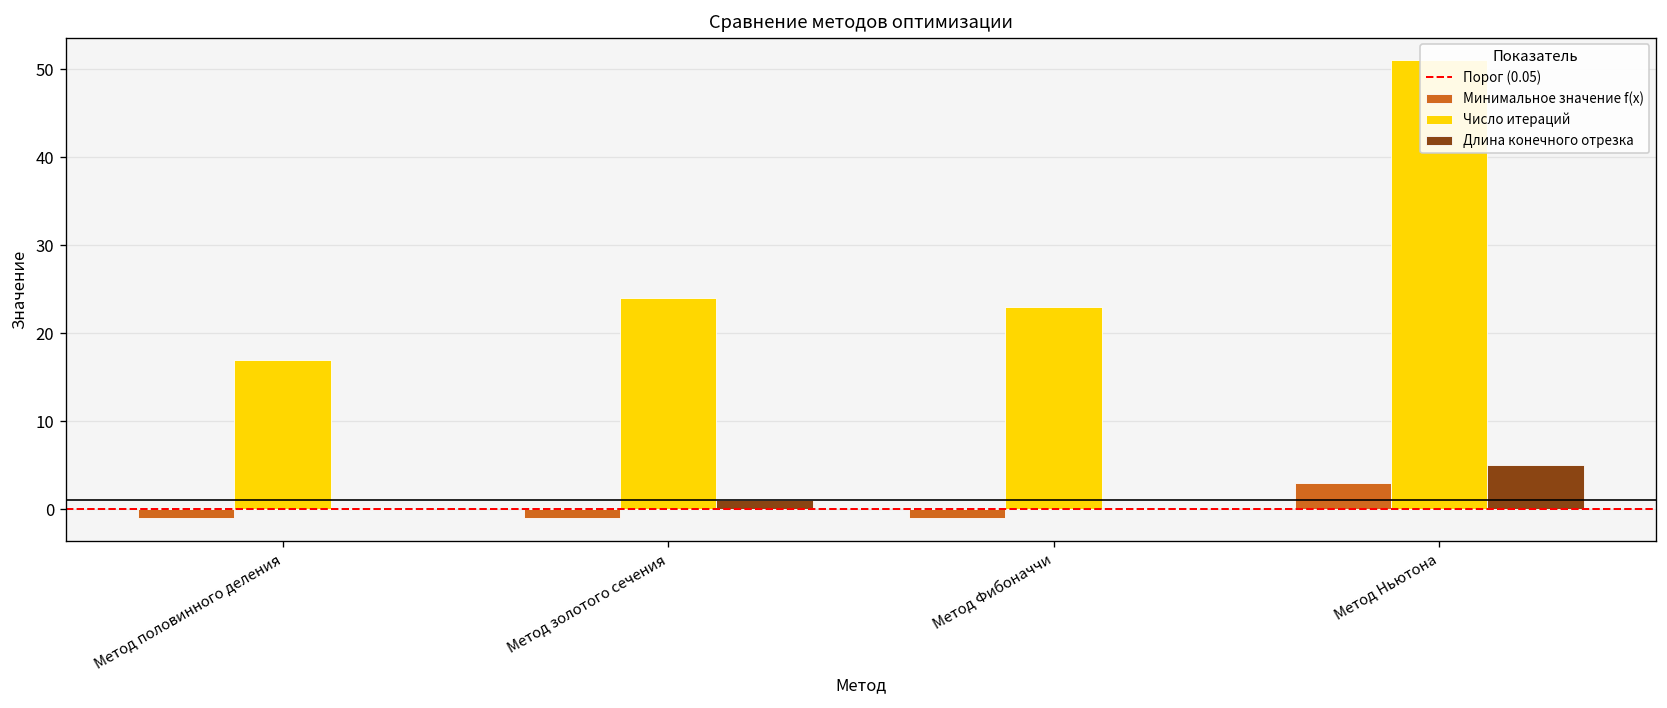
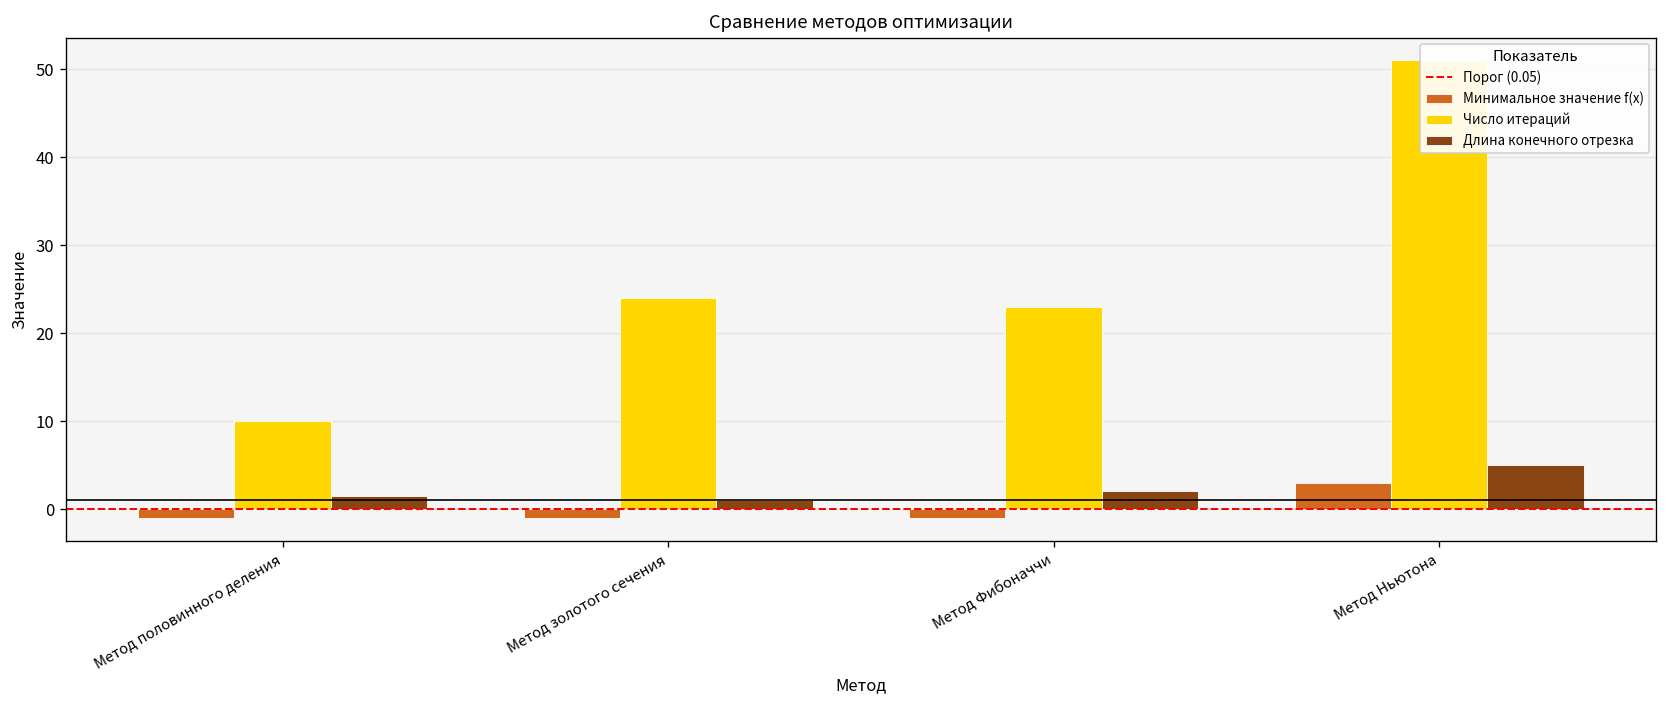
  {
    "Минимальное значение f(x)": {
      "Метод половинного деления": -1,
      "Метод золотого сечения": -1,
      "Метод Фибоначчи": -1,
      "Метод Ньютона": 3
    },
    "Число итераций": {
-     "Метод половинного деления": 17,
+     "Метод половинного деления": 10,
      "Метод золотого сечения": 24,
      "Метод Фибоначчи": 23
    },
    "Длина конечного отрезка": {
-     "Метод половинного деления": 0,
+     "Метод половинного деления": 2,
      "Метод золотого сечения": 1,
-     "Метод Фибоначчи": 0,
+     "Метод Фибоначчи": 2,
      "Метод Ньютона": 5
    }
  }
